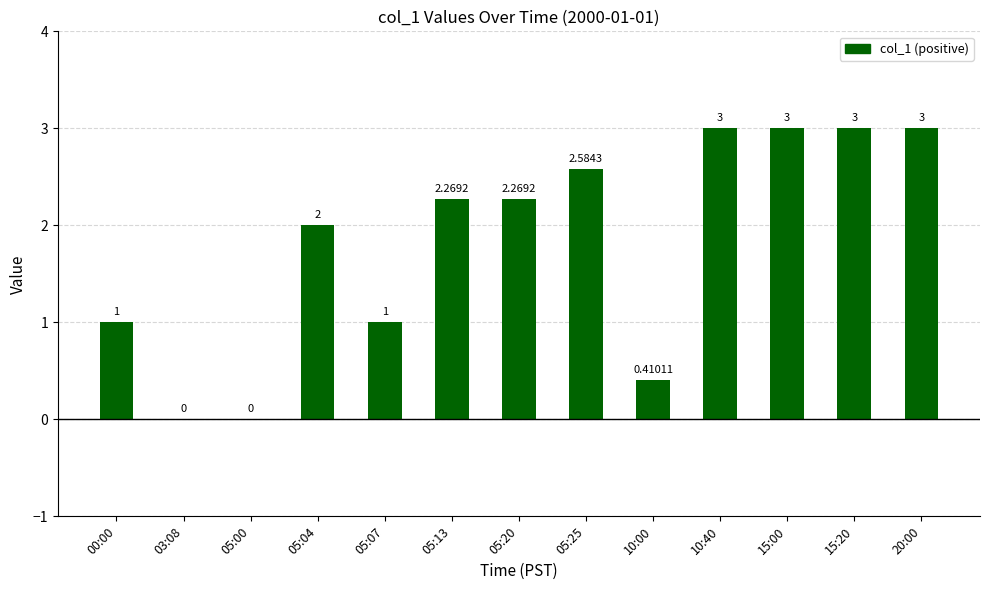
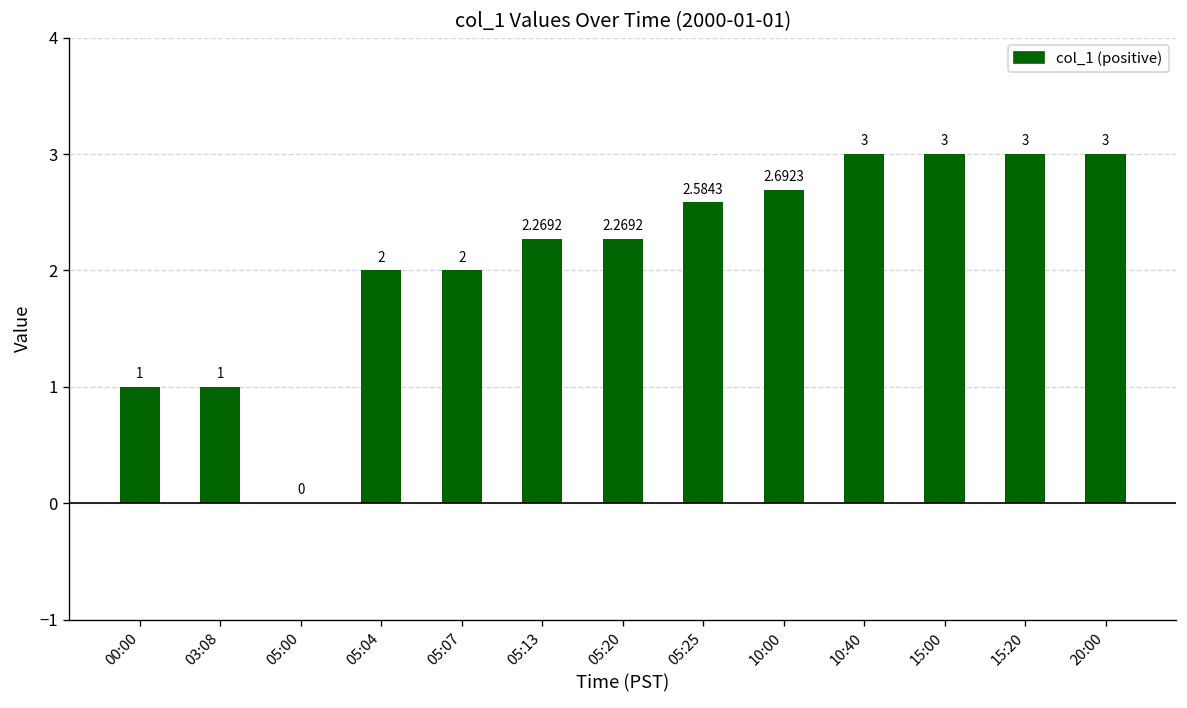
  {
    "00:00": 1,
-   "03:08": 0,
+   "03:08": 1,
    "05:00": 0,
    "05:04": 2,
-   "05:07": 1,
+   "05:07": 2,
    "05:13": 2.2692,
    "05:20": 2.2692,
    "05:25": 2.5843,
-   "10:00": 0.41011,
+   "10:00": 2.6923,
    "10:40": 3,
    "15:00": 3,
    "15:20": 3,
    "20:00": 3
  }
